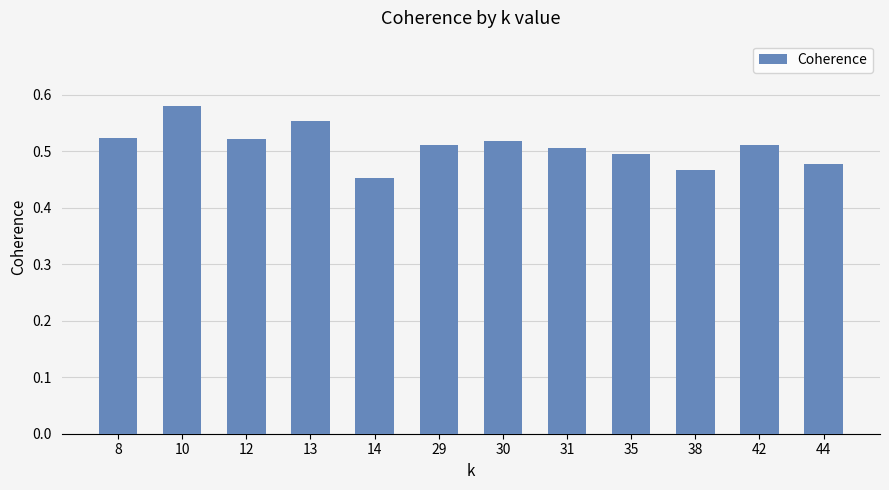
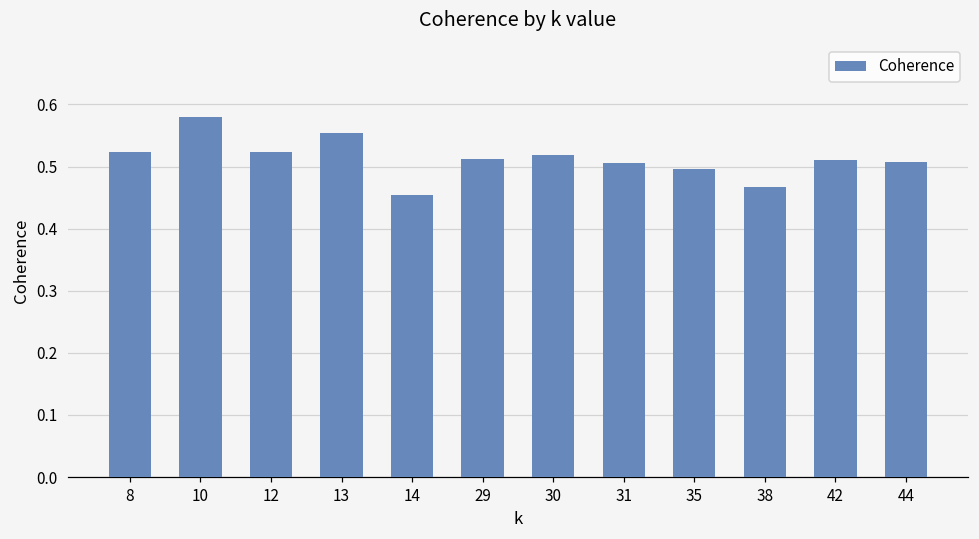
  {
    "8": 0.52,
    "10": 0.58,
    "12": 0.52,
    "13": 0.55,
    "14": 0.45,
    "29": 0.51,
    "30": 0.52,
    "31": 0.51,
    "35": 0.50,
    "38": 0.47,
    "42": 0.51,
-   "44": 0.48
+   "44": 0.51
  }
